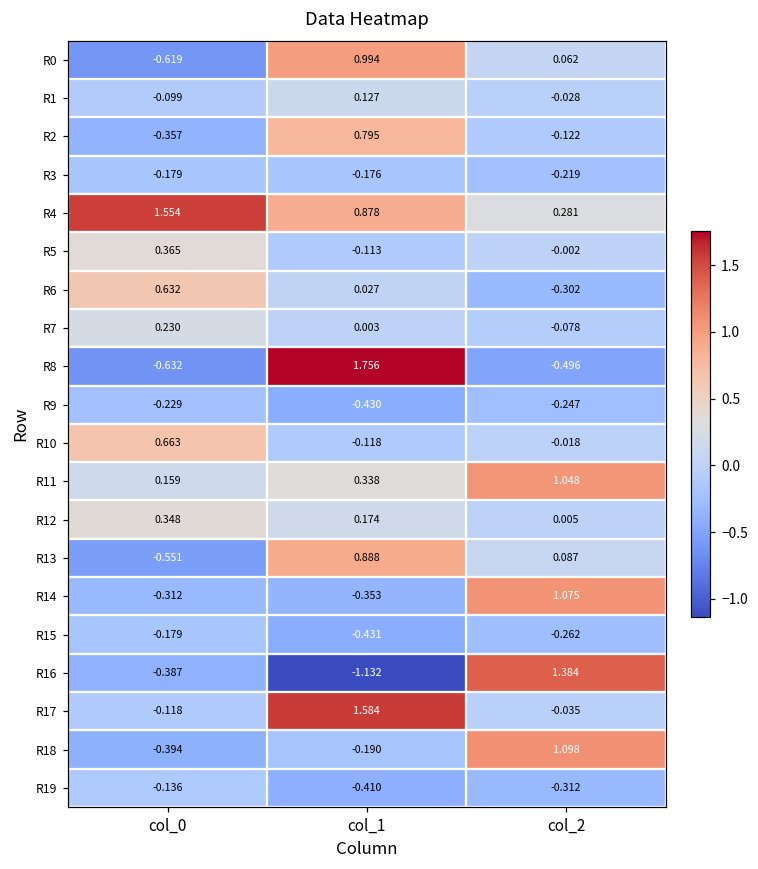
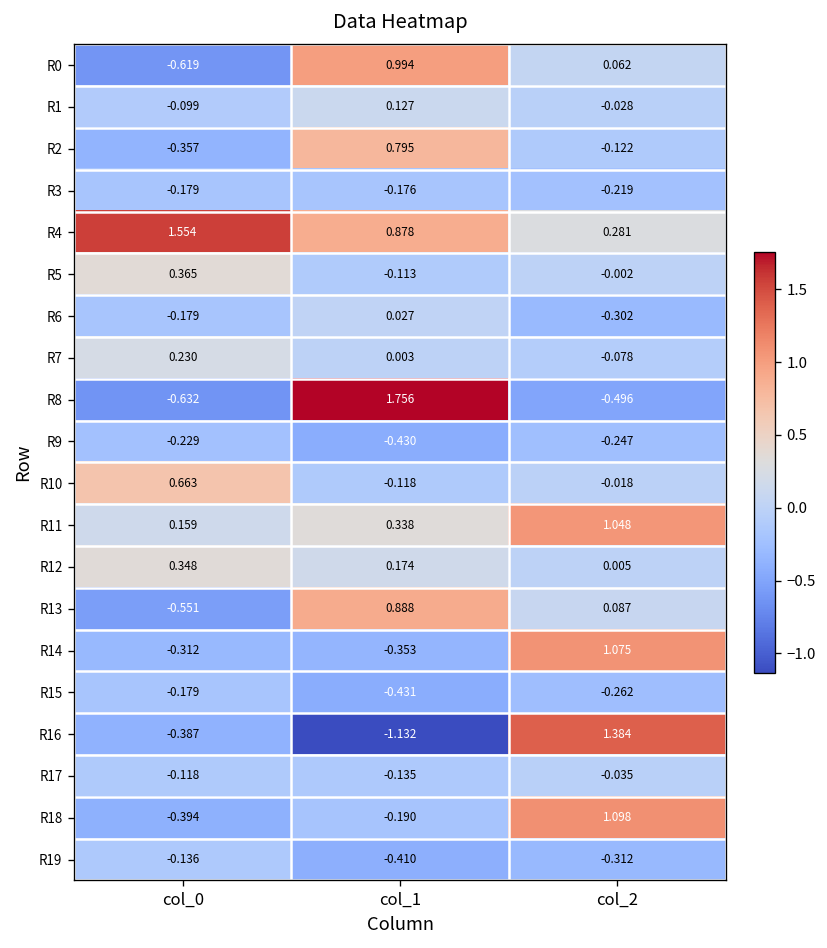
  {
    "R0": {
      "col_0": -0.619,
      "col_1": 0.994,
      "col_2": 0.062
    },
    "R1": {
      "col_0": -0.099,
      "col_1": 0.127,
      "col_2": -0.028
    },
    "R2": {
      "col_0": -0.357,
      "col_1": 0.795,
      "col_2": -0.122
    },
    "R3": {
      "col_0": -0.179,
      "col_1": -0.176,
      "col_2": -0.219
    },
    "R4": {
      "col_0": 1.554,
      "col_1": 0.878,
      "col_2": 0.281
    },
    "R5": {
      "col_0": 0.365,
      "col_1": -0.113,
      "col_2": -0.002
    },
    "R6": {
-     "col_0": 0.632,
+     "col_0": -0.179,
      "col_1": 0.027,
      "col_2": -0.302
    },
    "R7": {
      "col_0": 0.230,
      "col_1": 0.003,
      "col_2": -0.078
    },
    "R8": {
      "col_0": -0.632,
      "col_1": 1.756,
      "col_2": -0.496
    },
    "R9": {
      "col_0": -0.229,
      "col_1": -0.430,
      "col_2": -0.247
    },
    "R10": {
      "col_0": 0.663,
      "col_1": -0.118,
      "col_2": -0.018
    },
    "R11": {
      "col_0": 0.159,
      "col_1": 0.338,
      "col_2": 1.048
    },
    "R12": {
      "col_0": 0.348,
      "col_1": 0.174,
      "col_2": 0.005
    },
    "R13": {
      "col_0": -0.551,
      "col_1": 0.888,
      "col_2": 0.087
    },
    "R14": {
      "col_0": -0.312,
      "col_1": -0.353,
      "col_2": 1.075
    },
    "R15": {
      "col_0": -0.179,
      "col_1": -0.431,
      "col_2": -0.262
    },
    "R16": {
      "col_0": -0.387,
      "col_1": -1.132,
      "col_2": 1.384
    },
    "R17": {
      "col_0": -0.118,
-     "col_1": 1.584,
+     "col_1": -0.135,
      "col_2": -0.035
    },
    "R18": {
      "col_0": -0.394,
      "col_1": -0.190,
      "col_2": 1.098
    },
    "R19": {
      "col_0": -0.136,
      "col_1": -0.410,
      "col_2": -0.312
    }
  }
